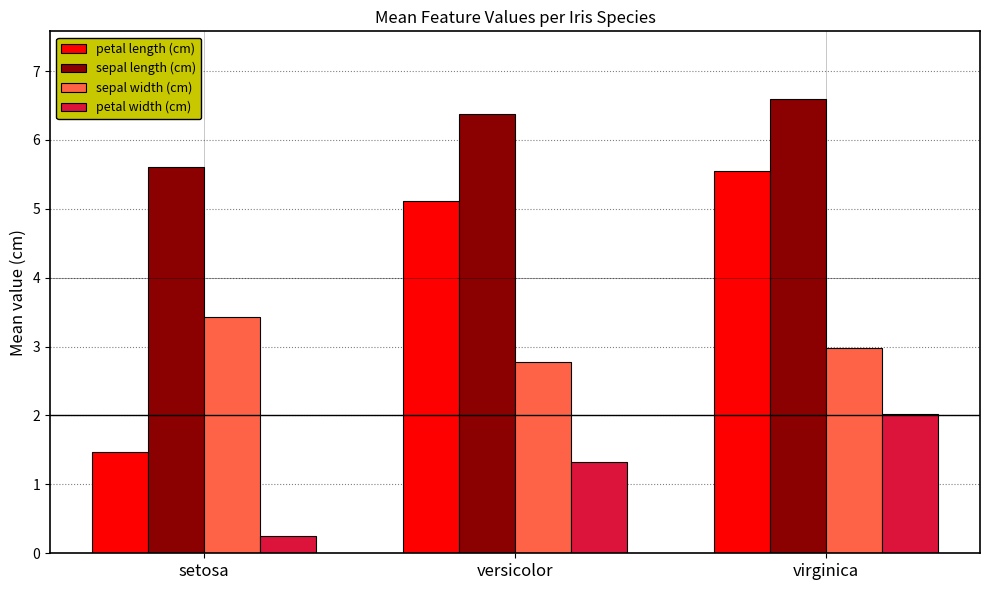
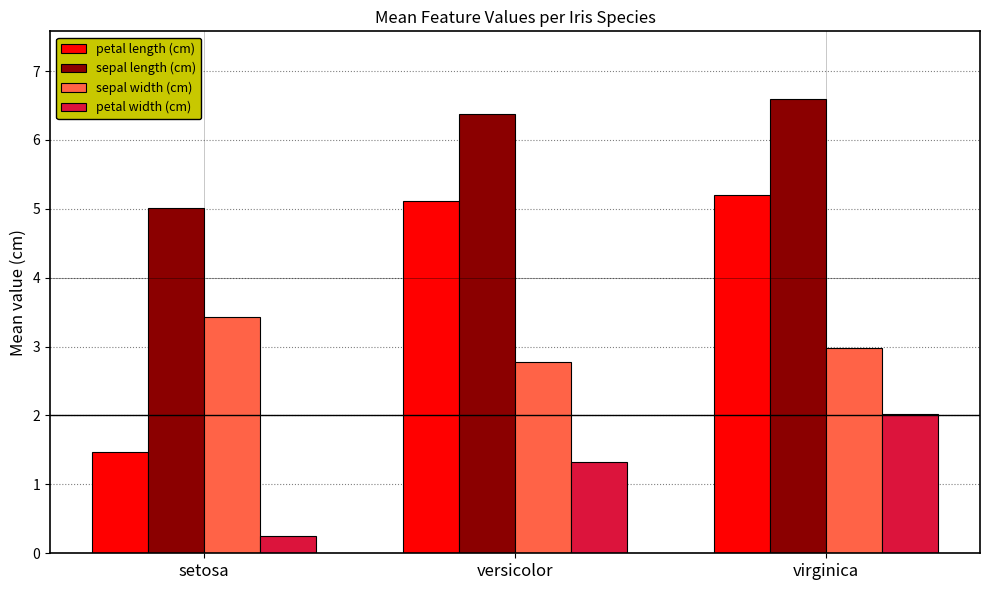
  {
    "petal length (cm)": {
      "setosa": 1.5,
      "versicolor": 5.1,
-     "virginica": 5.6
+     "virginica": 5.2
    },
    "sepal length (cm)": {
-     "setosa": 5.6,
+     "setosa": 5.0,
      "versicolor": 6.4,
      "virginica": 6.6
    },
    "sepal width (cm)": {
      "setosa": 3.4,
      "versicolor": 2.8,
      "virginica": 3.0
    },
    "petal width (cm)": {
      "setosa": 0.2,
      "versicolor": 1.3,
      "virginica": 2.0
    }
  }
